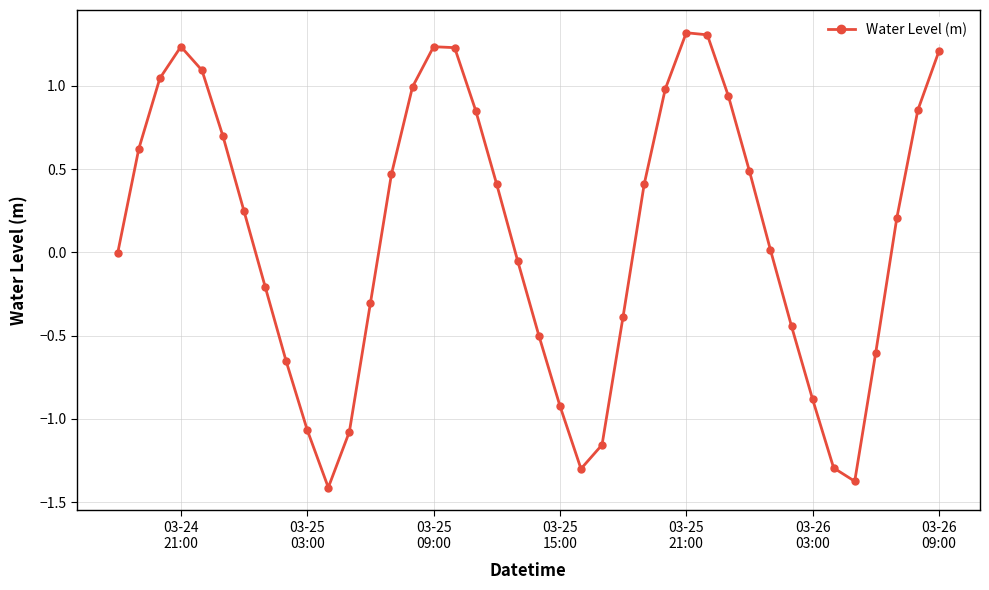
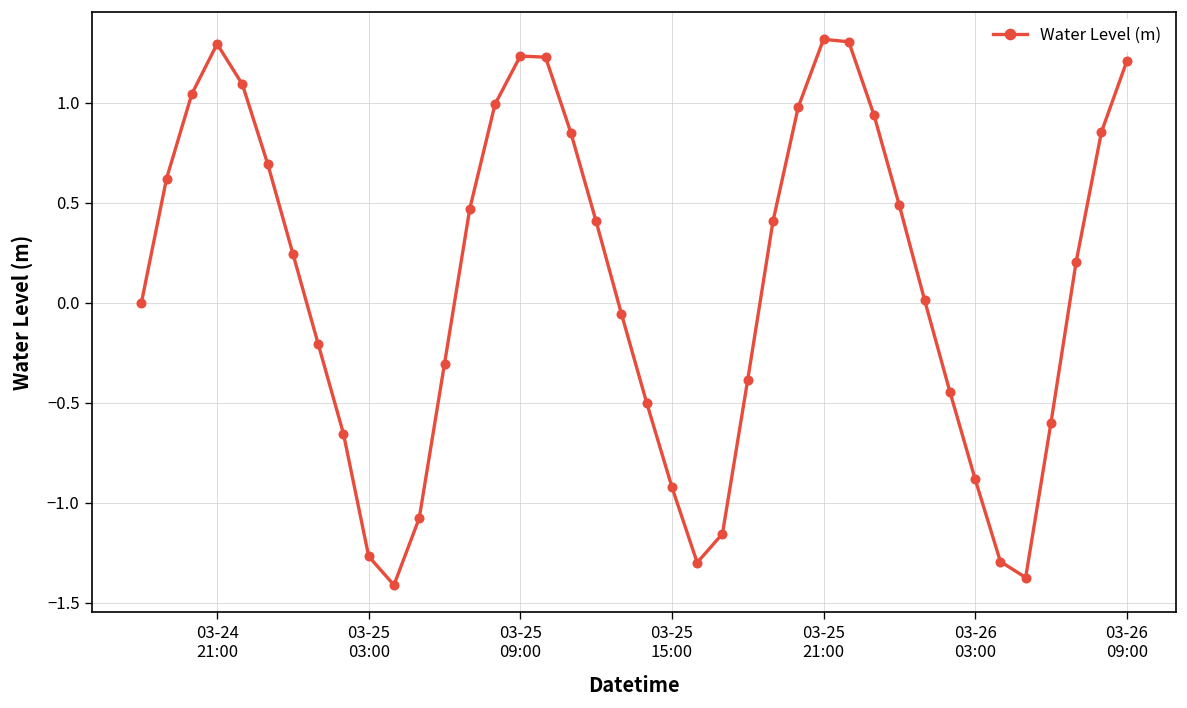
  {
-   "03-24 21:00": 1.23,
-   "03-25 03:00": -1.07,
+   "03-24 21:00": 1.29,
+   "03-25 03:00": -1.27,
    "03-25 09:00": 1.23,
    "03-25 15:00": -0.92,
    "03-25 21:00": 1.32,
    "03-26 03:00": -0.88,
    "03-26 09:00": 1.21
  }
